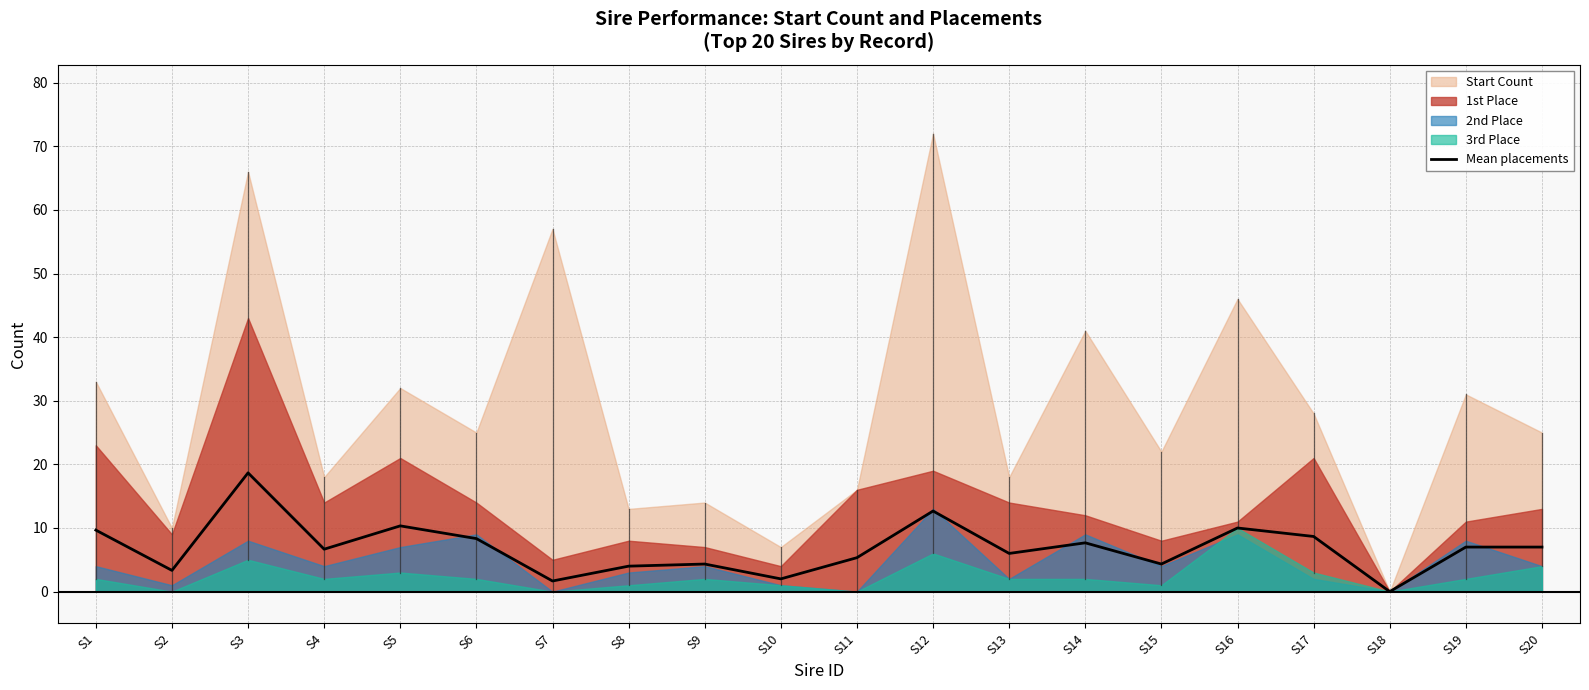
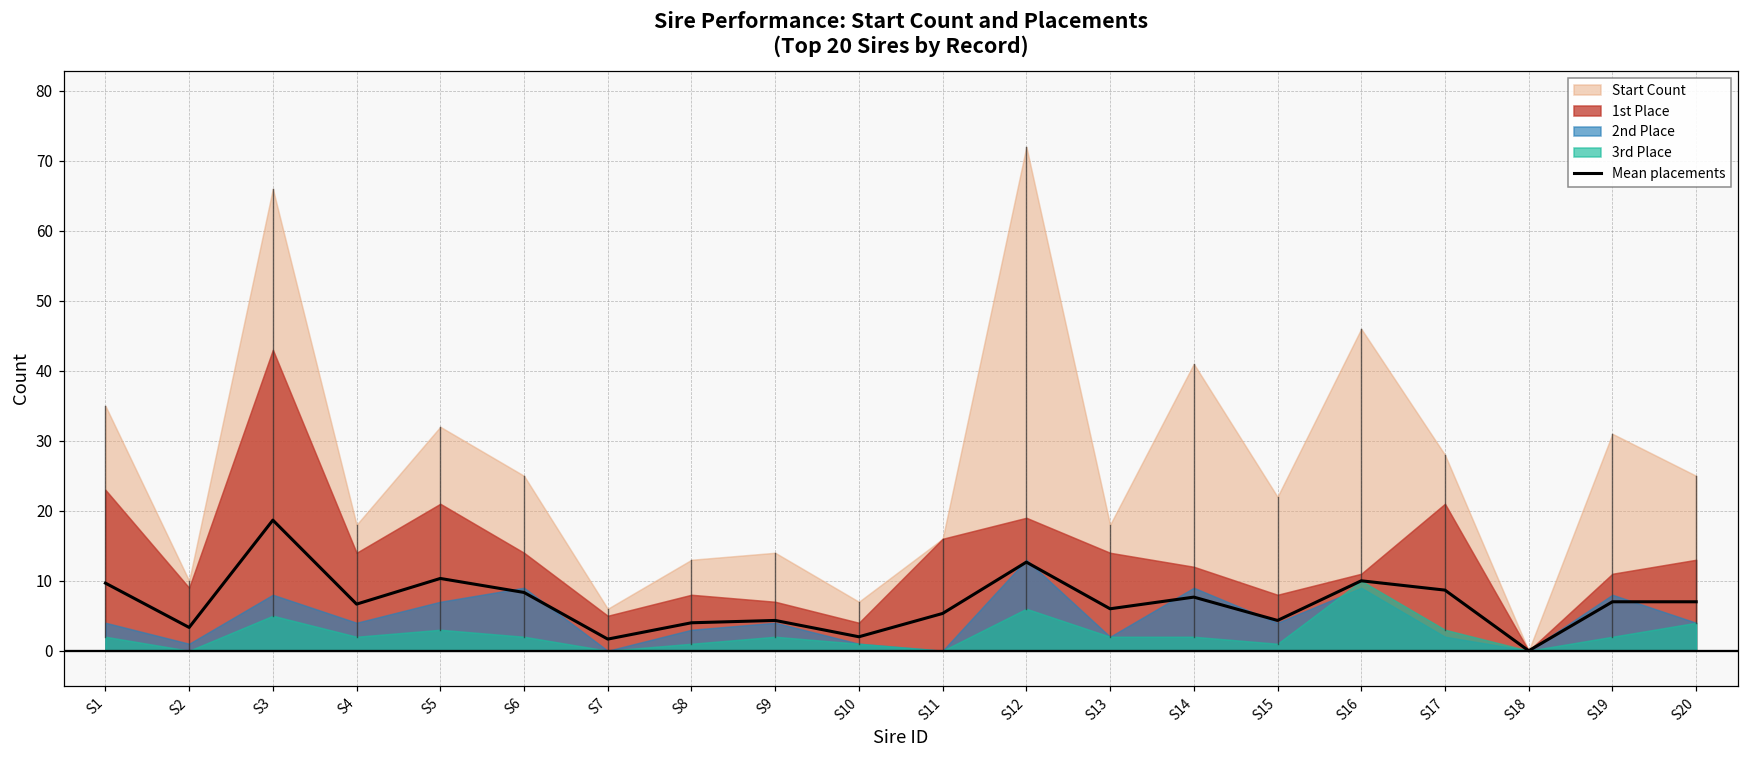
  {
    "Start Count": {
-     "S1": 33,
-     "S7": 57
+     "S1": 35,
+     "S7": 6
    },
    "1st Place": {
      "S1": 23,
      "S2": 9,
      "S3": 43,
      "S4": 14,
      "S5": 21,
      "S6": 14,
      "S7": 5,
      "S8": 8,
      "S9": 7,
      "S10": 4,
      "S12": 19,
      "S13": 14,
      "S14": 12,
      "S15": 8,
      "S16": 11,
      "S17": 21,
      "S19": 11,
      "S20": 13
    },
    "2nd Place": {
      "S1": 4,
      "S2": 1,
      "S3": 8,
      "S4": 4,
      "S5": 7,
      "S6": 9,
      "S8": 3,
      "S14": 9,
      "S16": 9,
      "S17": 2,
      "S19": 8
    },
    "Mean placements": {
      "S1": 10,
      "S2": 3,
      "S3": 19,
      "S4": 7,
      "S5": 10,
      "S6": 8,
      "S7": 2,
      "S8": 4,
      "S10": 2,
      "S11": 5,
      "S13": 6,
      "S14": 8,
      "S17": 9,
      "S19": 7,
      "S20": 7
    }
  }
